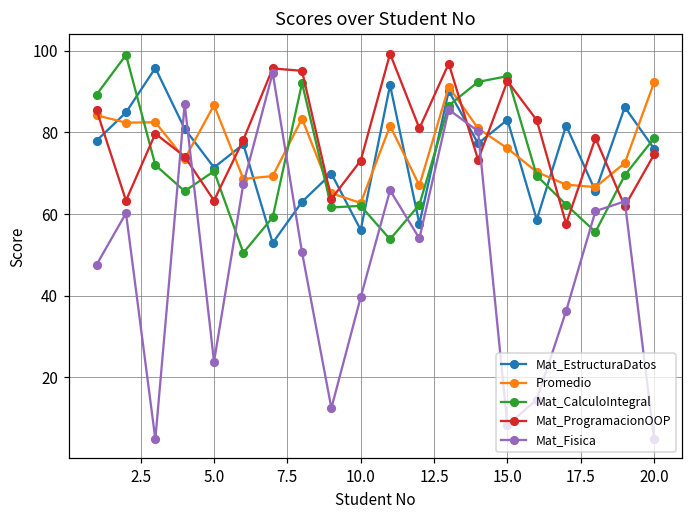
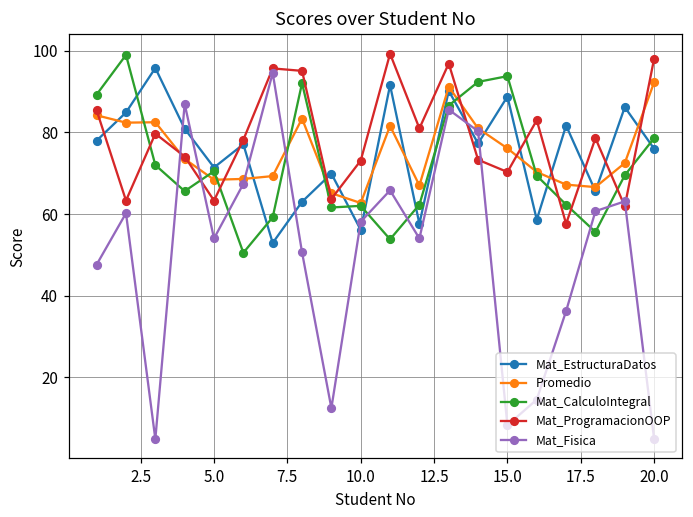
  {
    "Mat_EstructuraDatos": {
      "5.0": 71,
      "10.0": 56,
-     "15.0": 83,
+     "15.0": 89,
      "20.0": 76
    },
    "Promedio": {
-     "5.0": 87,
+     "5.0": 68,
      "10.0": 63,
      "15.0": 76,
      "20.0": 92
    },
    "Mat_CalculoIntegral": {
      "5.0": 71,
      "10.0": 62,
      "15.0": 94,
      "20.0": 79
    },
    "Mat_ProgramacionOOP": {
      "5.0": 63,
      "10.0": 73,
-     "15.0": 93,
-     "20.0": 75
+     "15.0": 70,
+     "20.0": 98
    },
    "Mat_Fisica": {
-     "5.0": 24,
-     "10.0": 40
+     "5.0": 54,
+     "10.0": 58
    }
  }
